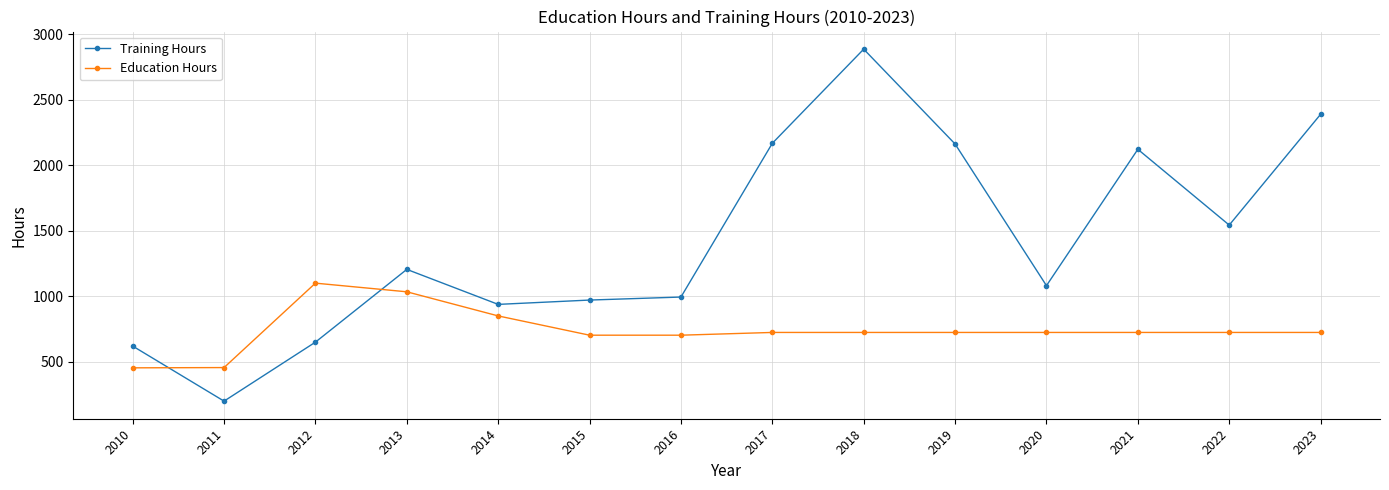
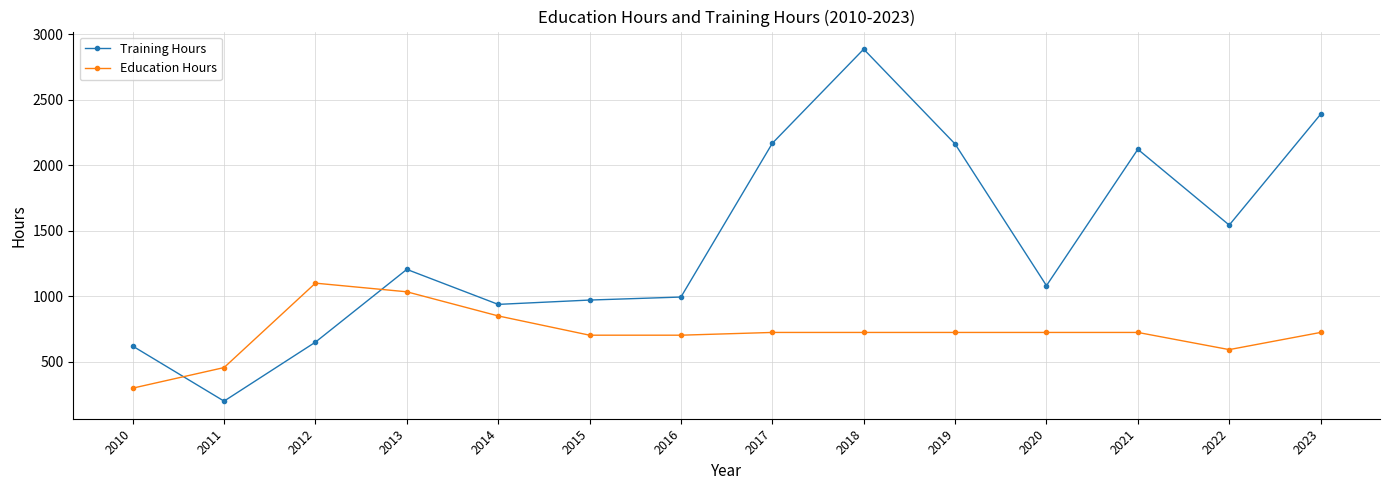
  {
    "Training Hours": {
      "2010": 620,
      "2011": 200,
      "2012": 650,
      "2013": 1210,
      "2014": 940,
      "2015": 970,
      "2016": 990,
      "2017": 2170,
      "2018": 2890,
      "2019": 2160,
      "2020": 1080,
      "2021": 2120,
      "2022": 1540,
      "2023": 2390
    },
    "Education Hours": {
-     "2010": 450,
+     "2010": 300,
      "2011": 460,
      "2012": 1100,
      "2013": 1030,
      "2014": 850,
      "2015": 700,
      "2016": 700,
      "2017": 720,
      "2018": 720,
      "2019": 720,
      "2020": 720,
      "2021": 720,
-     "2022": 720,
+     "2022": 590,
      "2023": 720
    }
  }
